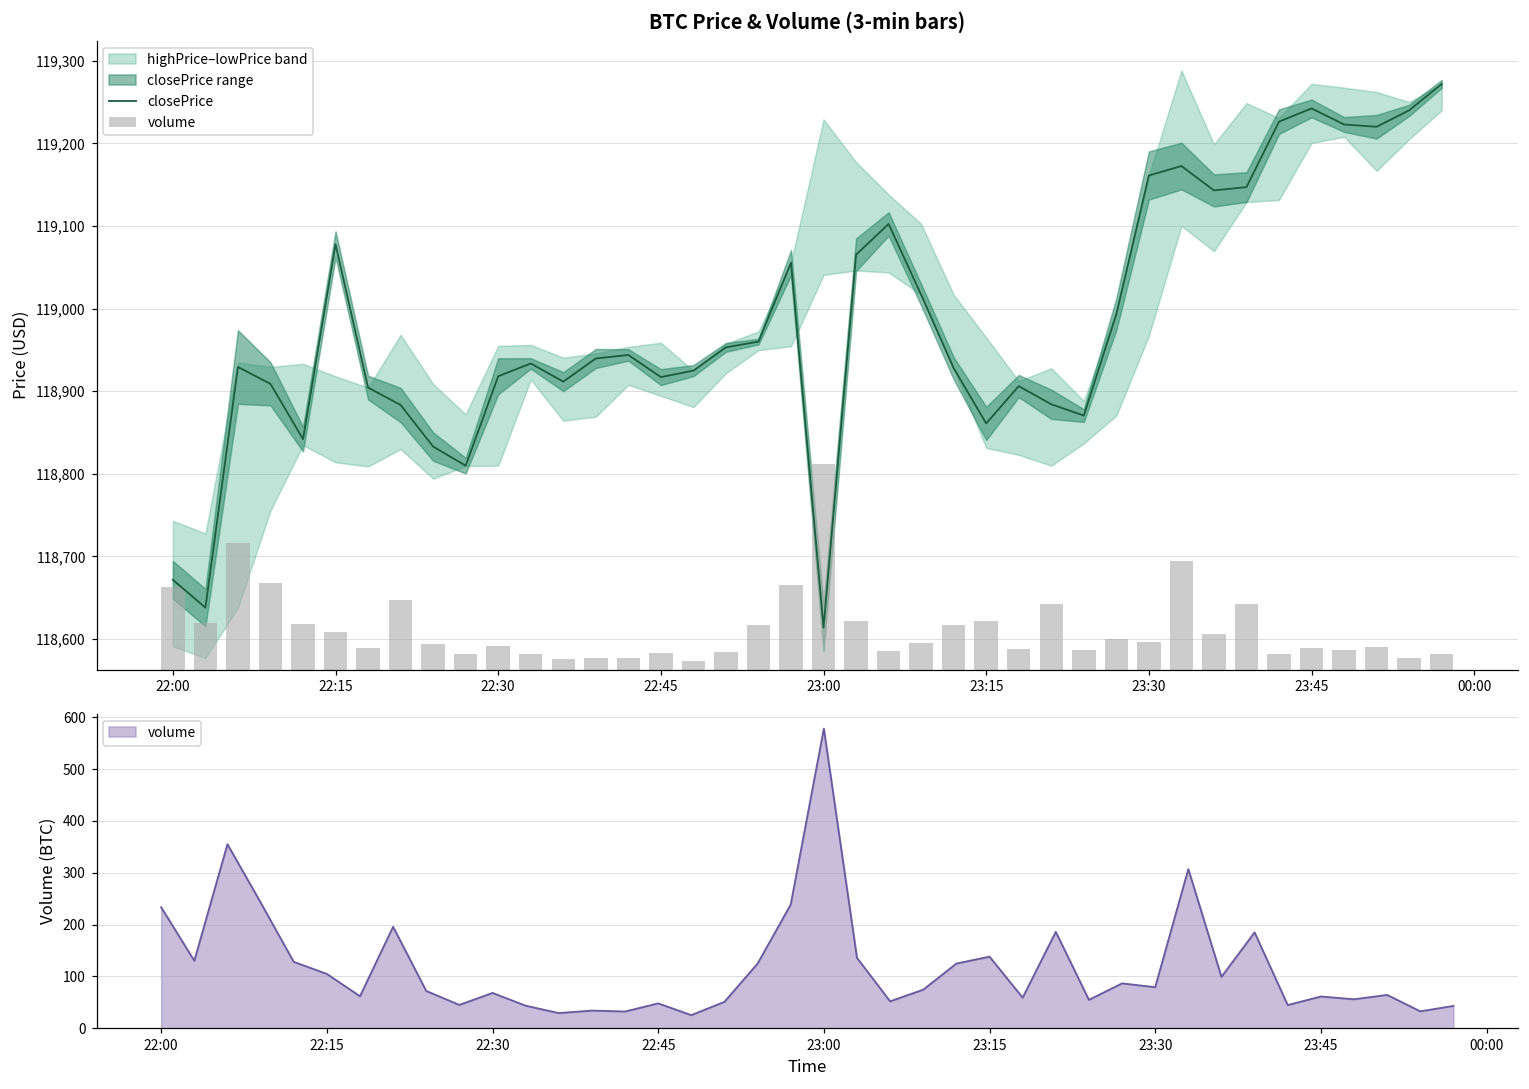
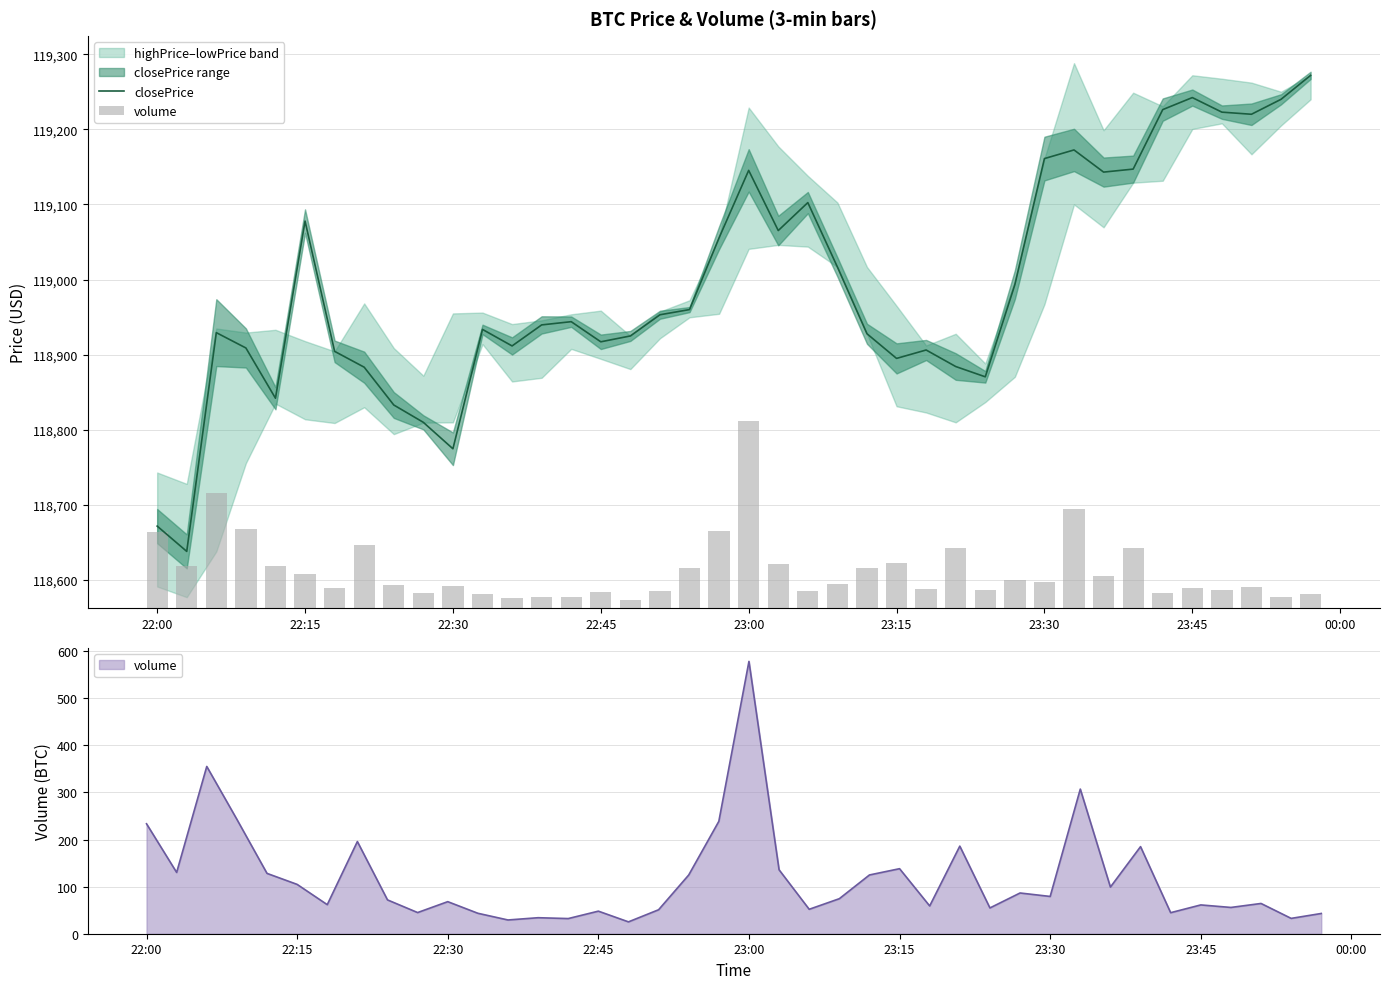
  {
    "BTC Price & Volume (3-min bars)": {
      "closePrice": {
        "22:00": "118,670",
        "22:15": "119,080",
-       "22:30": "118,920",
+       "22:30": "118,770",
        "22:45": "118,920",
-       "23:00": "118,610",
-       "23:15": "118,860",
+       "23:00": "119,150",
+       "23:15": "118,900",
        "23:45": "119,240"
      }
    }
  }
